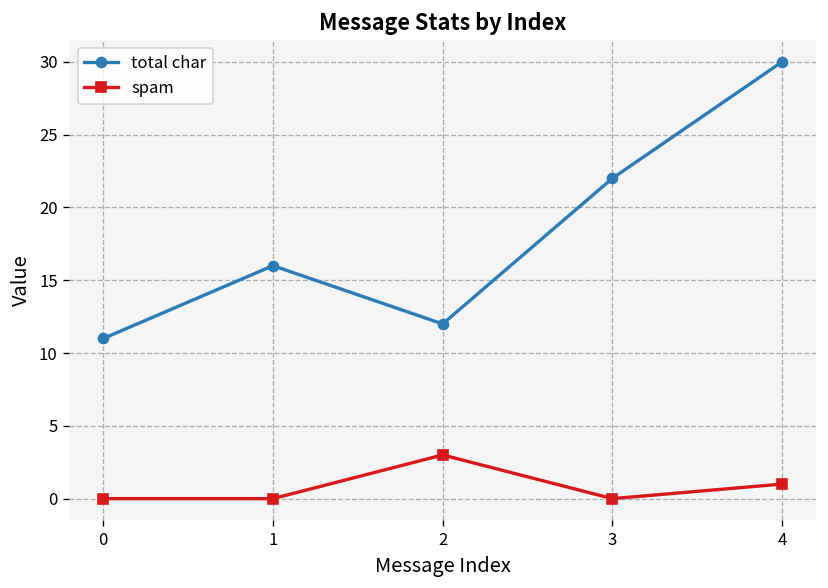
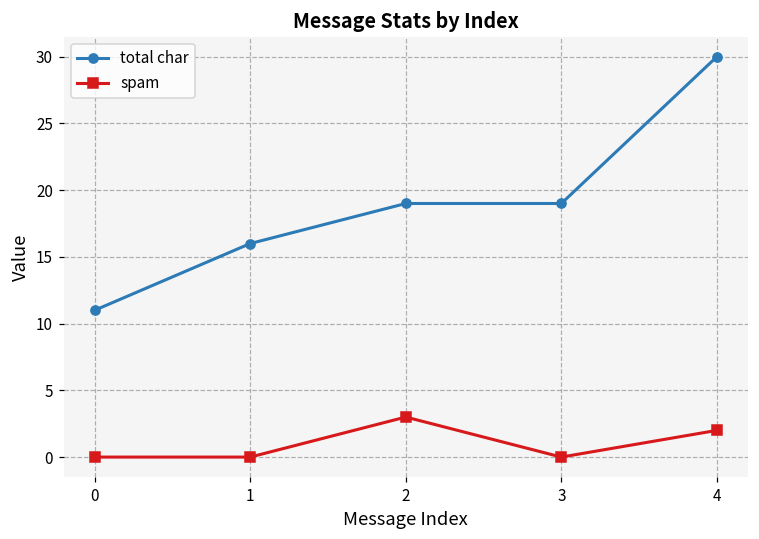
  {
    "total char": {
      "0": 11,
      "1": 16,
-     "2": 12,
-     "3": 22,
+     "2": 19,
+     "3": 19,
      "4": 30
    },
    "spam": {
      "0": 0,
      "1": 0,
      "2": 3,
      "3": 0,
-     "4": 1
+     "4": 2
    }
  }
